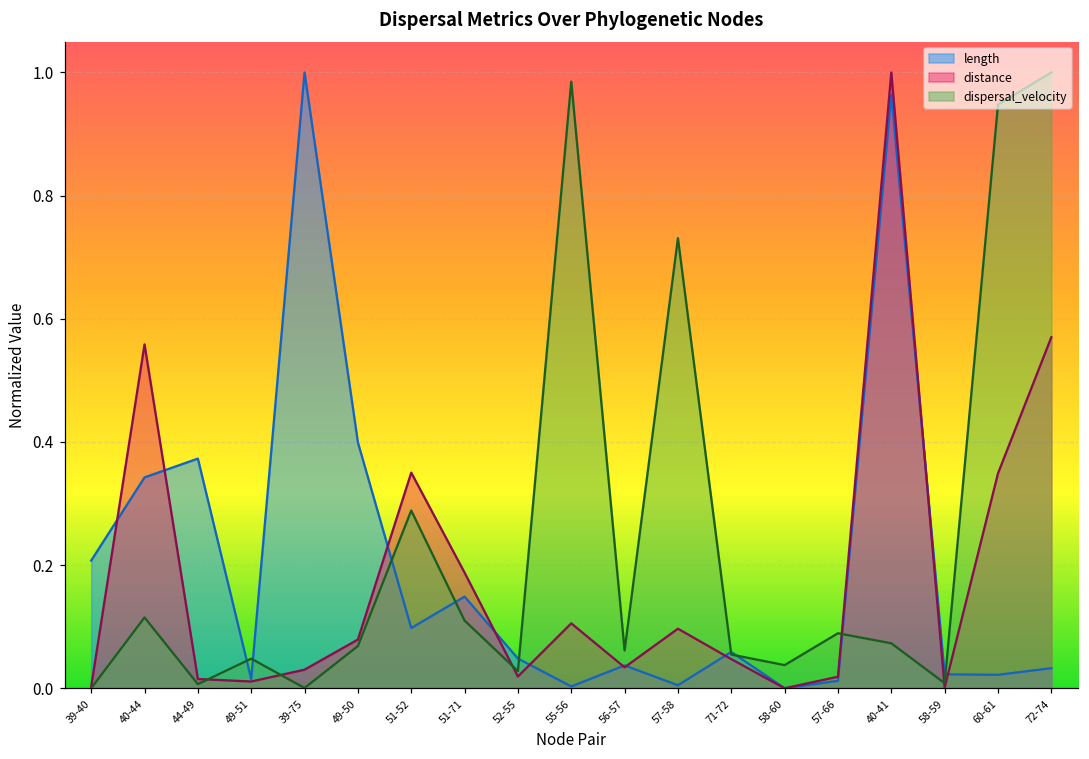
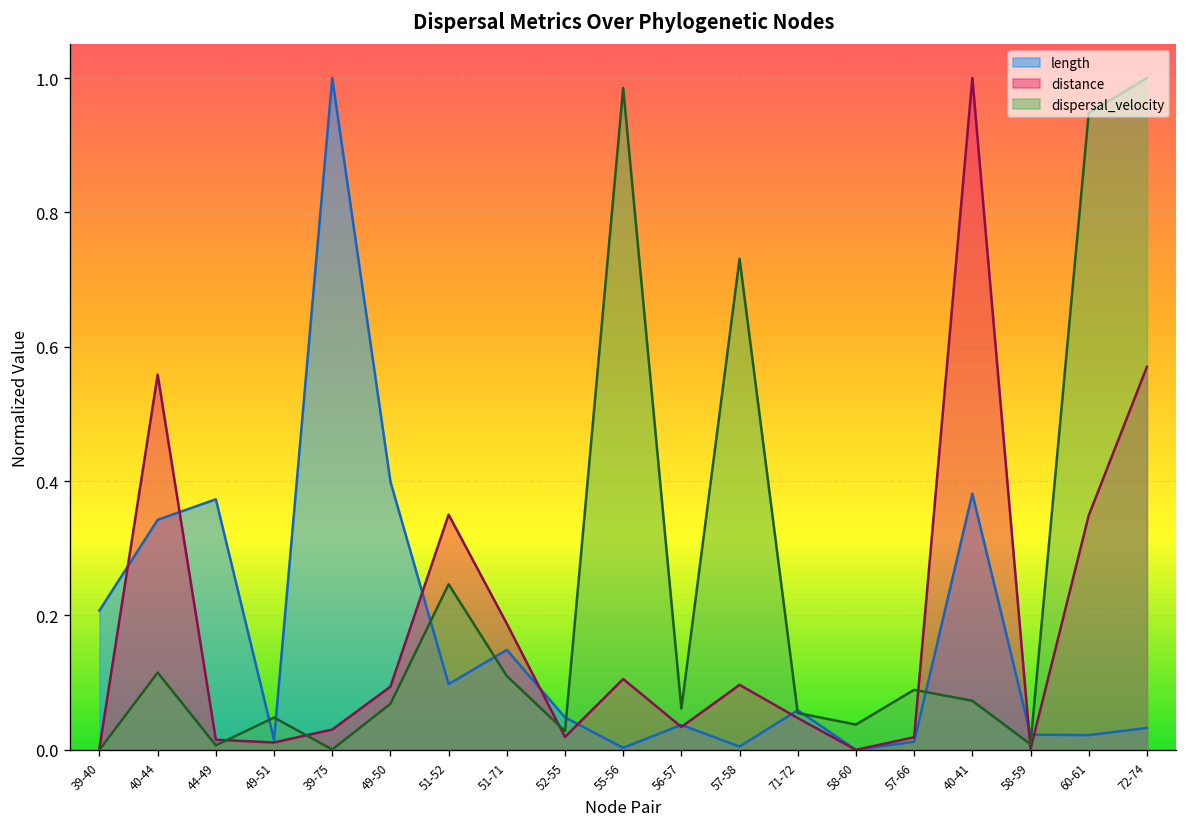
  {
    "length": {
      "39-40": 0.21,
      "40-44": 0.34,
      "44-49": 0.37,
      "39-75": 1.00,
      "49-50": 0.40,
      "51-52": 0.10,
      "51-71": 0.15,
      "52-55": 0.05,
      "55-56": 0.00,
      "57-58": 0.00,
      "57-66": 0.01,
-     "40-41": 0.96,
+     "40-41": 0.38,
      "58-59": 0.02,
      "60-61": 0.02,
      "72-74": 0.03
    },
    "distance": {
      "40-44": 0.56,
      "44-49": 0.02,
      "39-75": 0.03,
-     "49-50": 0.08,
+     "49-50": 0.09,
      "51-52": 0.35,
      "51-71": 0.19,
      "52-55": 0.02,
      "55-56": 0.11,
      "57-58": 0.10,
      "71-72": 0.05,
      "57-66": 0.02,
      "40-41": 1.00,
      "58-59": 0.00,
      "60-61": 0.35,
      "72-74": 0.57
    },
    "dispersal_velocity": {
      "40-44": 0.11,
      "44-49": 0.01,
      "49-51": 0.05,
      "39-75": 0.00,
      "49-50": 0.07,
-     "51-52": 0.29,
+     "51-52": 0.25,
      "51-71": 0.11,
      "52-55": 0.03,
      "55-56": 0.99,
      "56-57": 0.06,
      "57-58": 0.73,
      "58-60": 0.04,
      "57-66": 0.09,
      "40-41": 0.07,
      "58-59": 0.01,
      "60-61": 0.95
    }
  }
